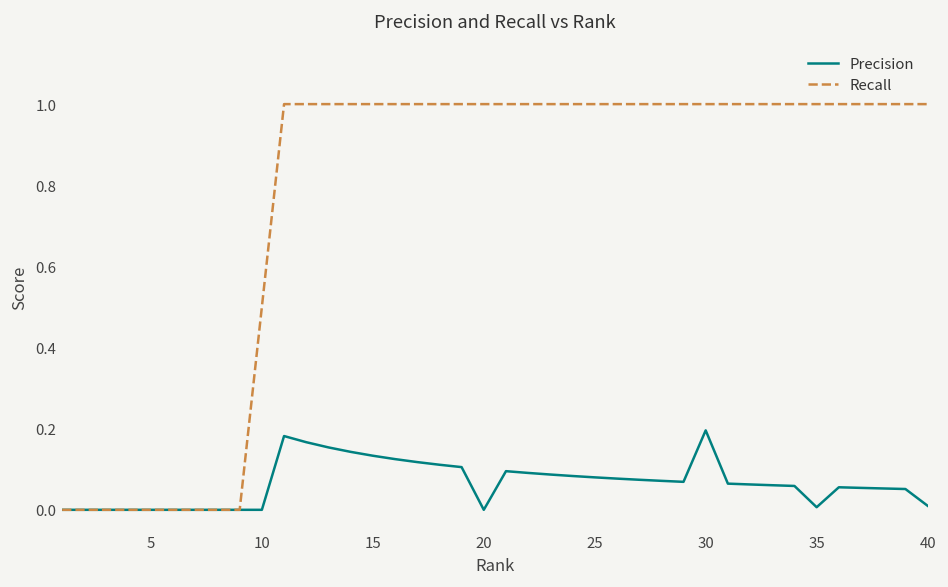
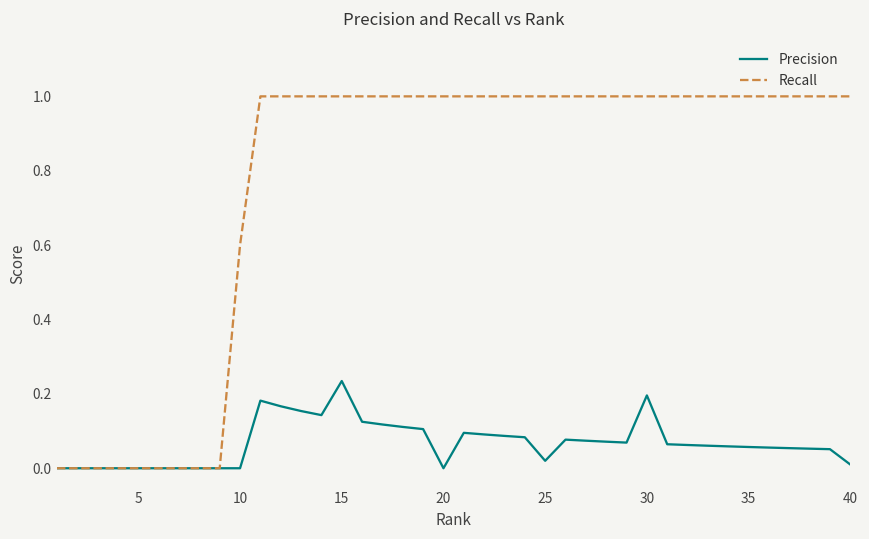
  {
    "Precision": {
      "10": 0.00,
-     "15": 0.13,
+     "15": 0.23,
      "20": 0.00,
-     "25": 0.08,
+     "25": 0.02,
      "30": 0.20,
-     "35": 0.01,
+     "35": 0.06,
      "40": 0.01
    },
    "Recall": {
-     "10": 0.5,
+     "10": 0.6,
      "15": 1.0,
      "20": 1.0,
      "25": 1.0,
      "30": 1.0,
      "35": 1.0,
      "40": 1.0
    }
  }
